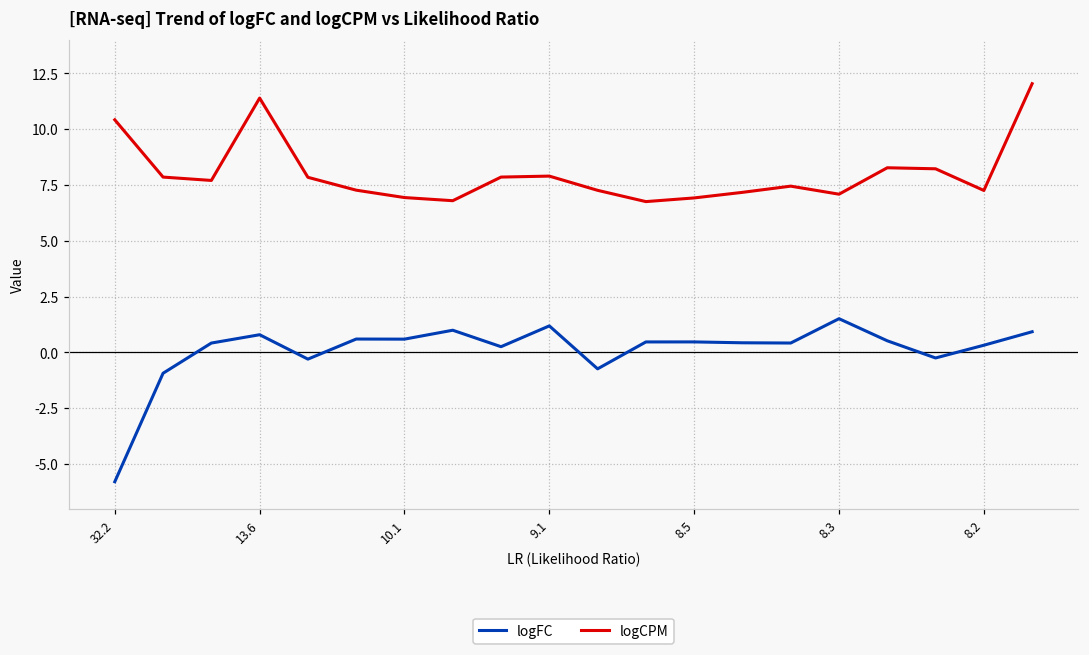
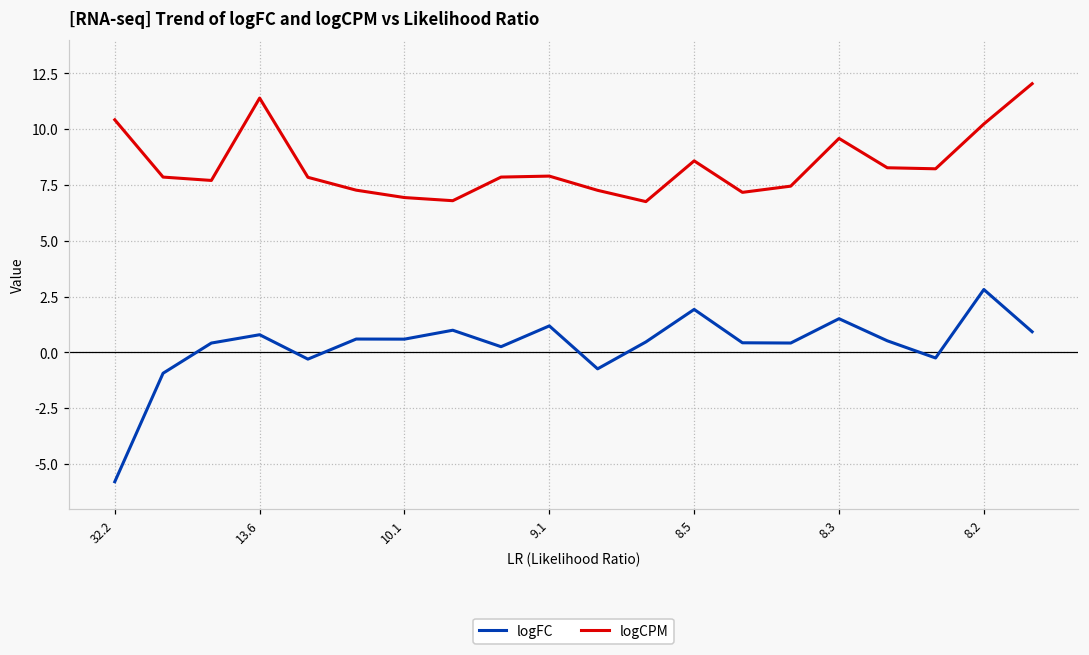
  {
    "logFC": {
      "32.2": -5.8,
      "13.6": 0.8,
      "10.1": 0.6,
      "9.1": 1.2,
-     "8.5": 0.5,
+     "8.5": 1.9,
      "8.3": 1.5,
-     "8.2": 0.3
+     "8.2": 2.8
    },
    "logCPM": {
      "32.2": 10.4,
      "13.6": 11.4,
      "10.1": 6.9,
      "9.1": 7.9,
-     "8.5": 6.9,
-     "8.3": 7.1,
-     "8.2": 7.3
+     "8.5": 8.6,
+     "8.3": 9.6,
+     "8.2": 10.2
    }
  }
